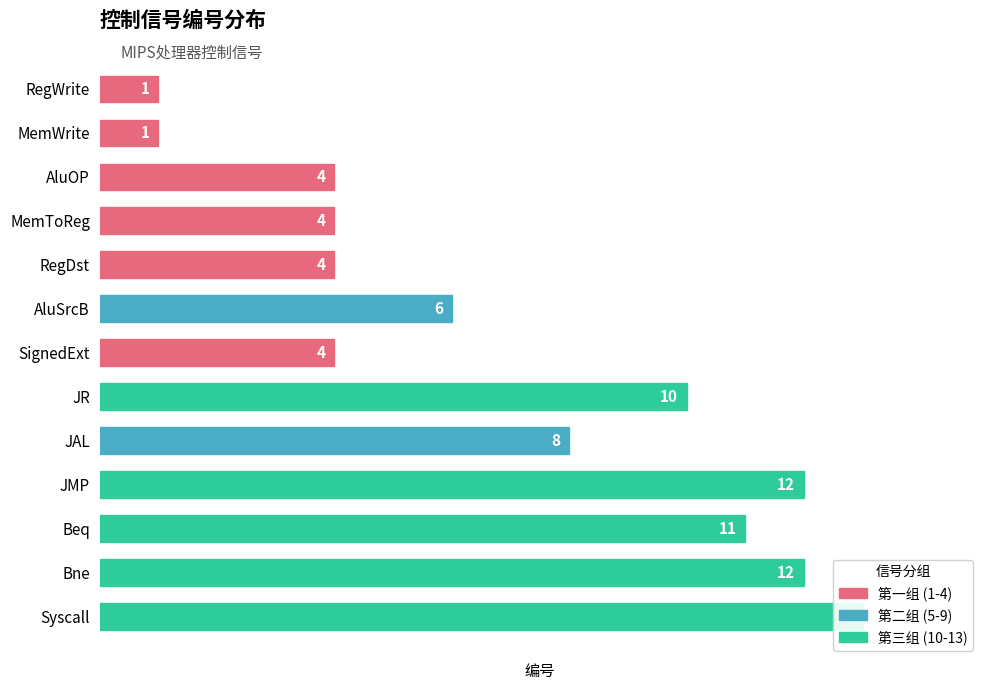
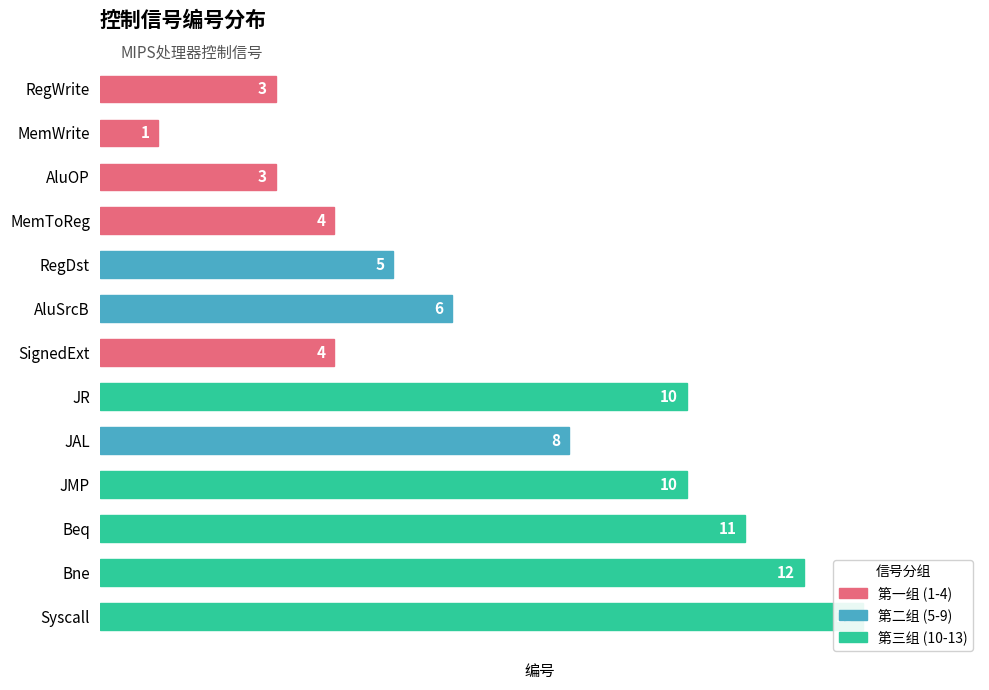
  {
-   "RegWrite": 1,
+   "RegWrite": 3,
    "MemWrite": 1,
-   "AluOP": 4,
+   "AluOP": 3,
    "MemToReg": 4,
-   "RegDst": 4,
+   "RegDst": 5,
    "AluSrcB": 6,
    "SignedExt": 4,
    "JR": 10,
    "JAL": 8,
-   "JMP": 12,
+   "JMP": 10,
    "Beq": 11,
    "Bne": 12
  }
